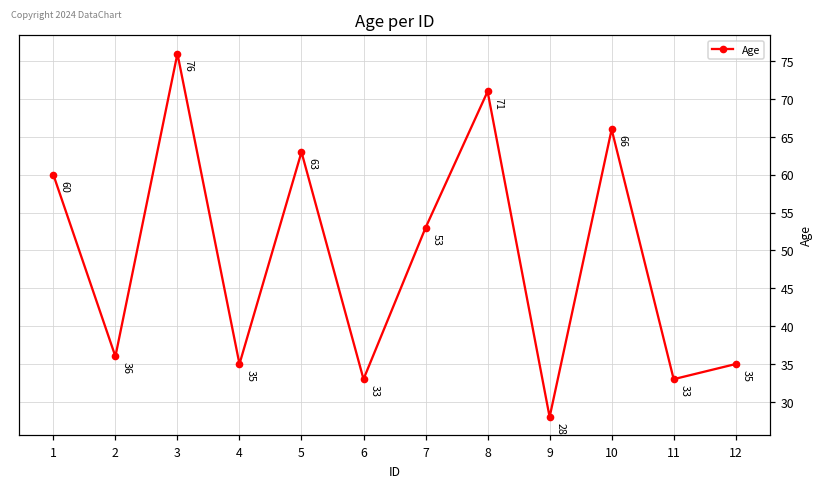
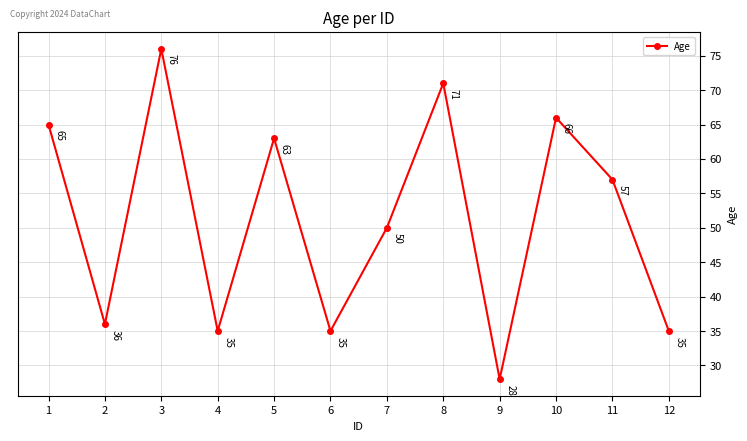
  {
-   "1": 60,
+   "1": 65,
    "2": 36,
    "3": 76,
    "4": 35,
    "5": 63,
-   "6": 33,
-   "7": 53,
+   "6": 35,
+   "7": 50,
    "8": 71,
    "9": 28,
    "10": 66,
-   "11": 33,
+   "11": 57,
    "12": 35
  }
